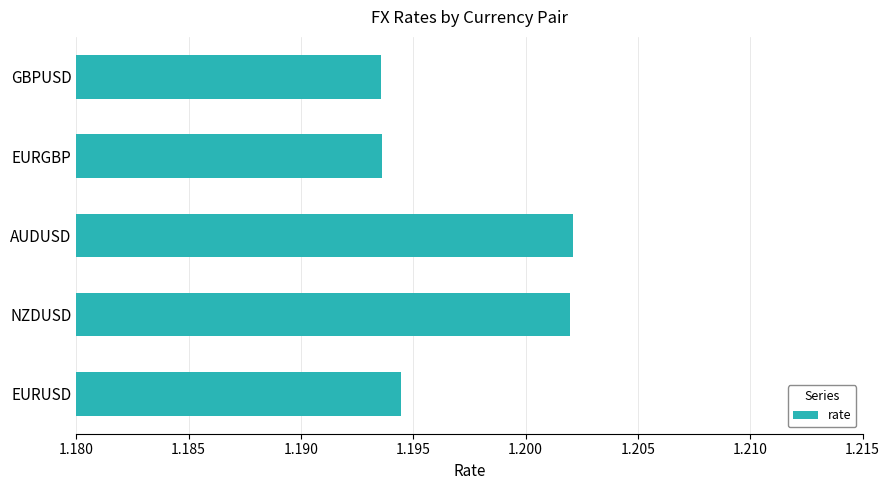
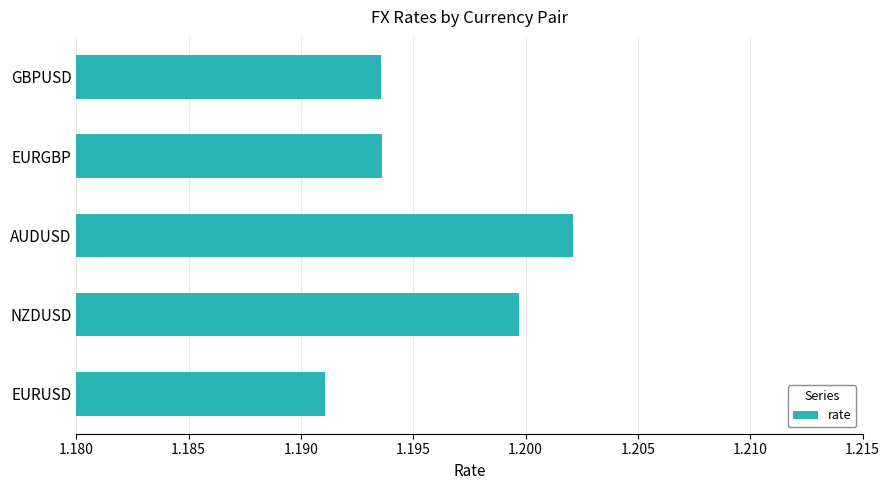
  {
    "GBPUSD": 1.1936,
    "EURGBP": 1.1936,
    "AUDUSD": 1.2021,
-   "NZDUSD": 1.2020,
-   "EURUSD": 1.1945
+   "NZDUSD": 1.1997,
+   "EURUSD": 1.1911
  }
